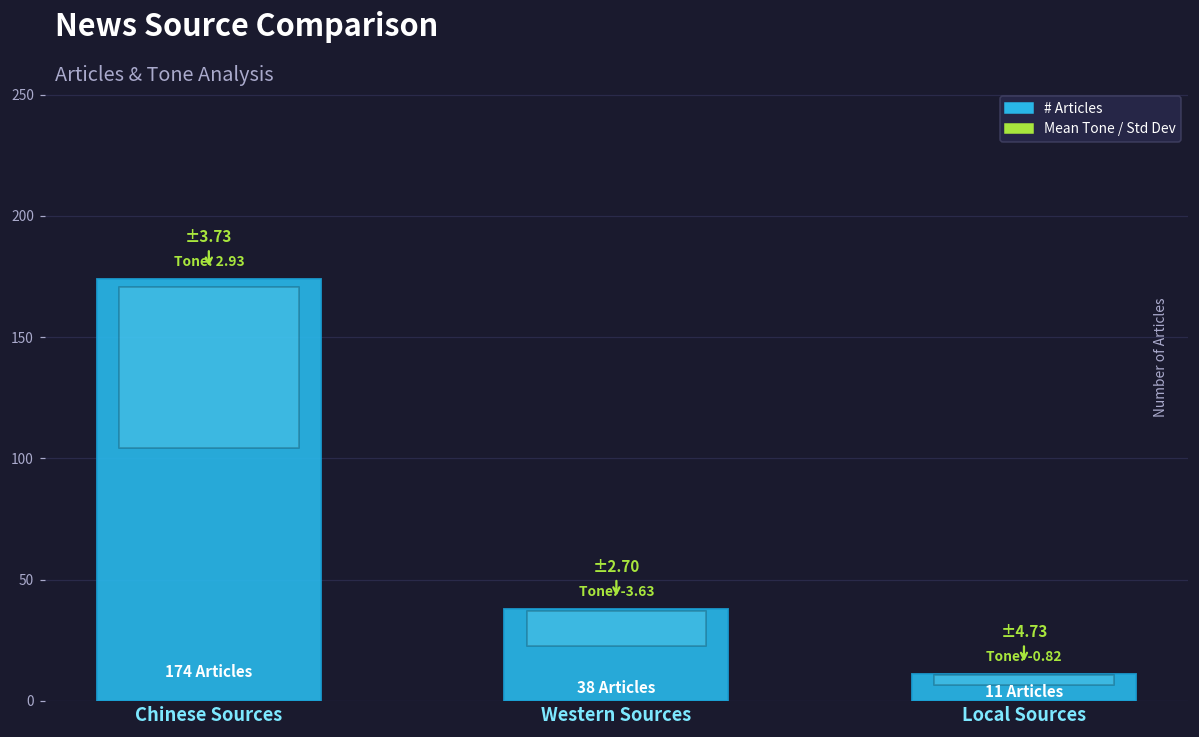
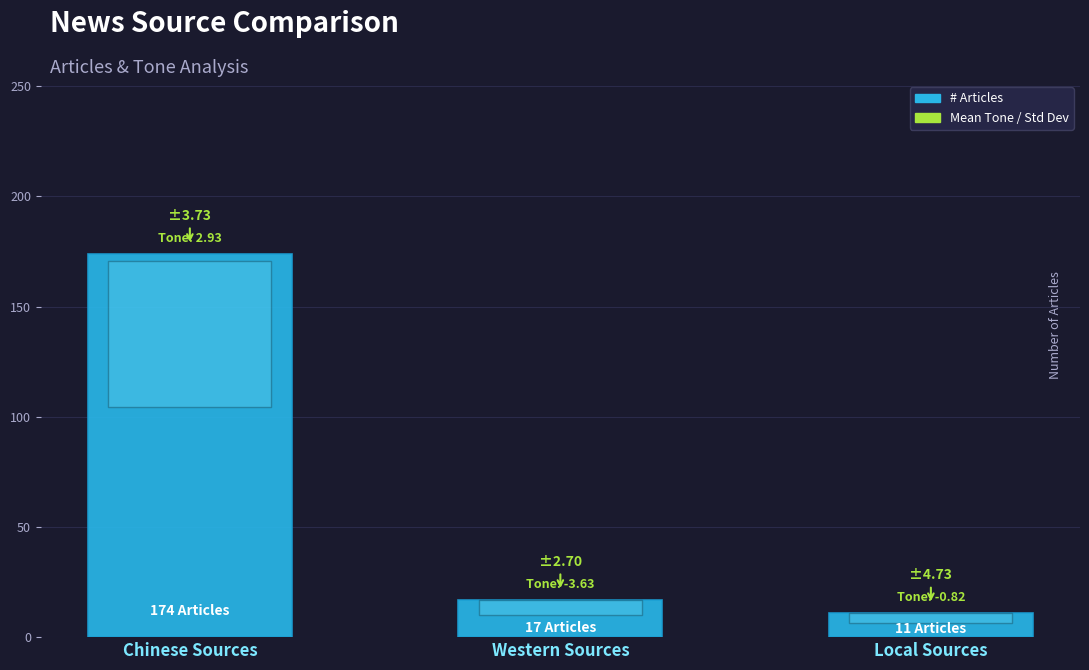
  {
    "Chinese Sources": 174,
-   "Western Sources": 38,
+   "Western Sources": 17,
    "Local Sources": 11
  }
